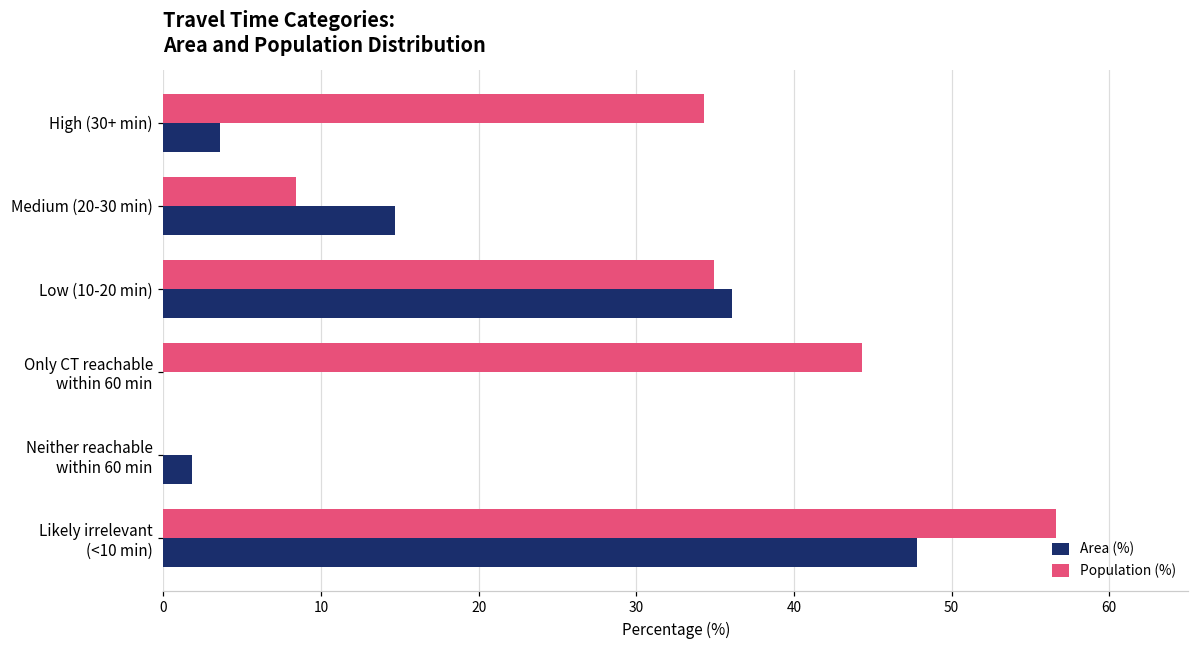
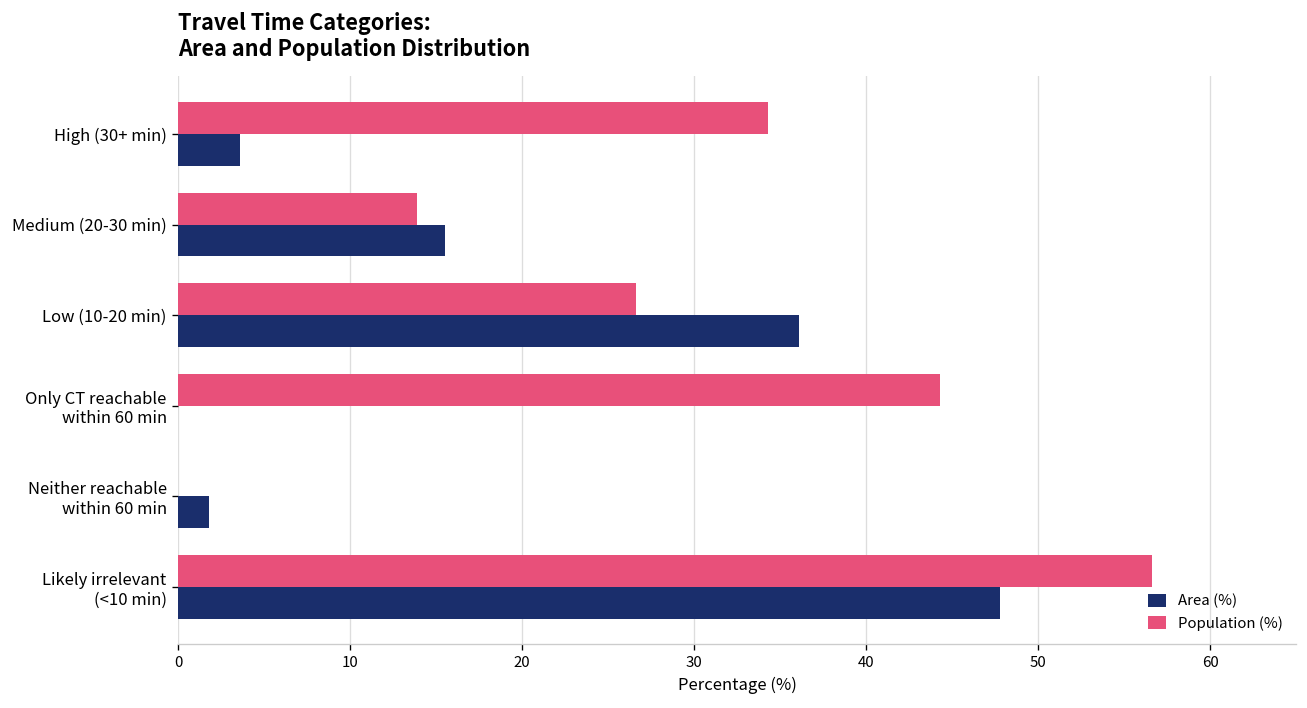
  {
    "Area (%)": {
      "High (30+ min)": 3.6,
-     "Medium (20-30 min)": 14.7,
+     "Medium (20-30 min)": 15.5,
      "Low (10-20 min)": 36.1,
      "Only CT reachable within 60 min": 0.0,
      "Neither reachable within 60 min": 1.8,
      "Likely irrelevant (<10 min)": 47.8
    },
    "Population (%)": {
      "High (30+ min)": 34.3,
-     "Medium (20-30 min)": 8.4,
-     "Low (10-20 min)": 34.9,
+     "Medium (20-30 min)": 13.9,
+     "Low (10-20 min)": 26.6,
      "Only CT reachable within 60 min": 44.3,
      "Neither reachable within 60 min": 0.0,
      "Likely irrelevant (<10 min)": 56.6
    }
  }
